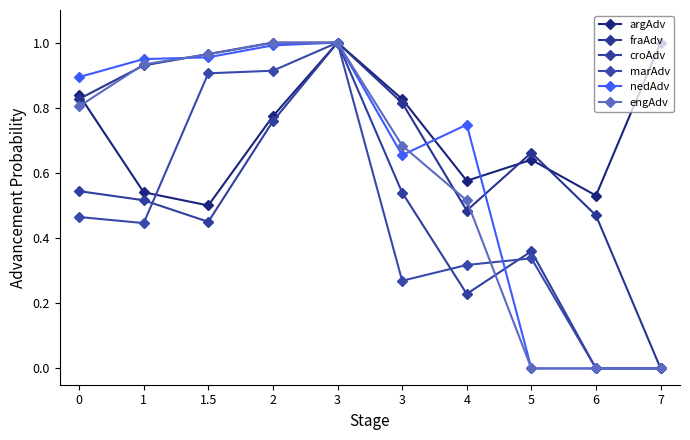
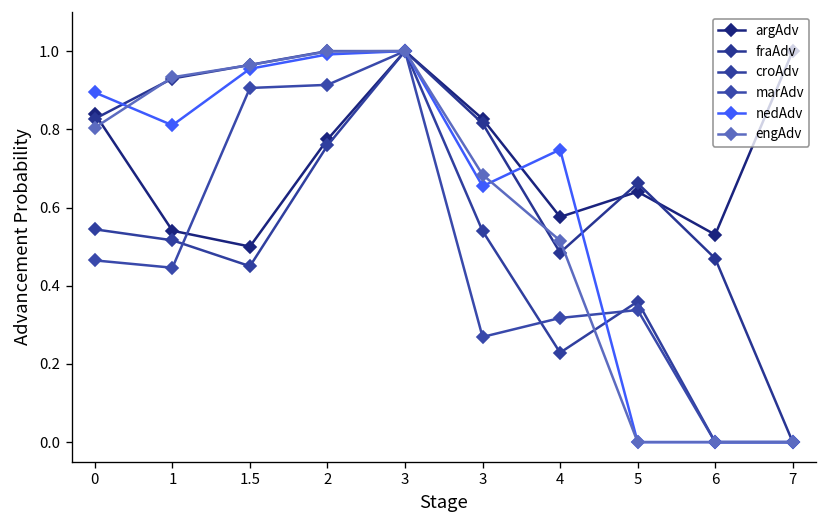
  {
    "nedAdv": {
      "0": 0.89,
-     "1": 0.95,
+     "1": 0.81,
      "1.5": 0.95,
      "4": 0.75
    }
  }
